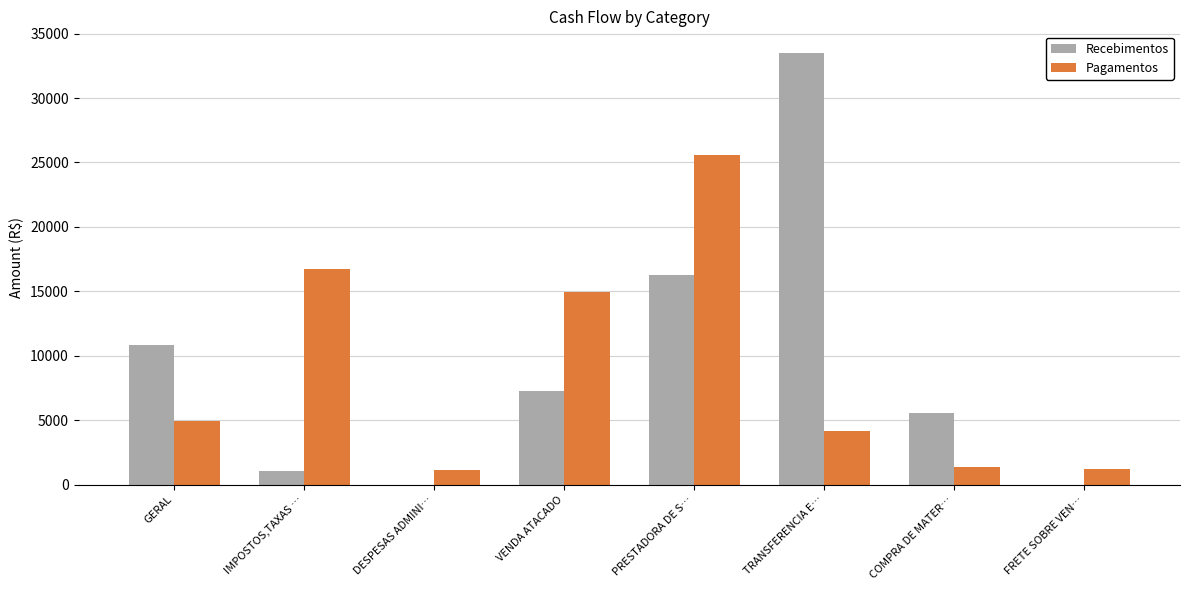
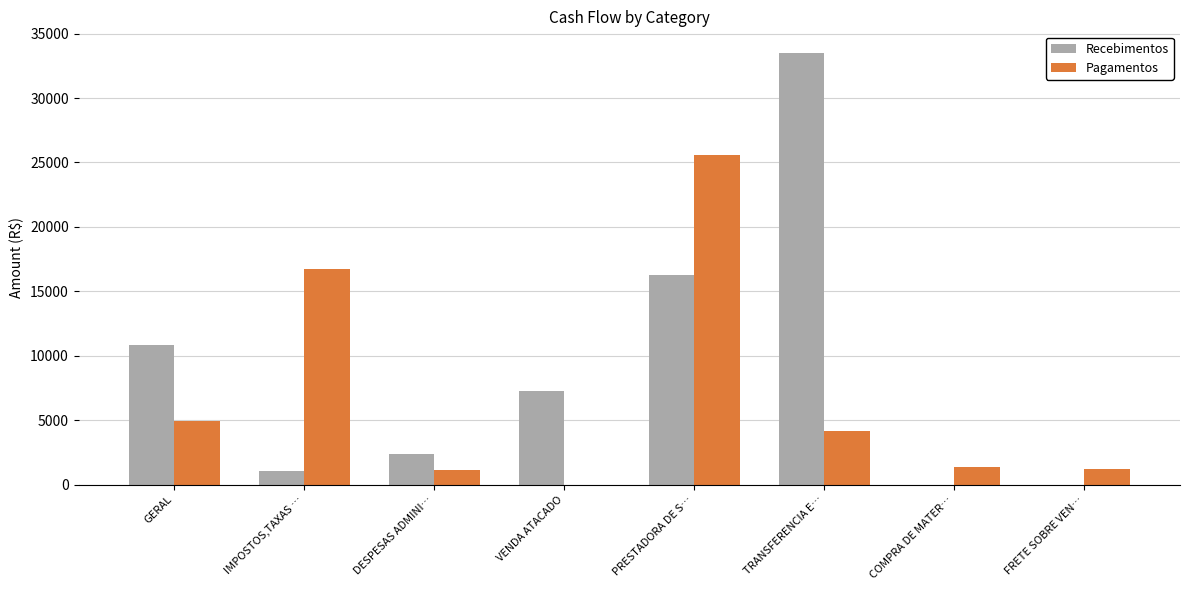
  {
    "Recebimentos": {
      "GERAL": 10800,
      "IMPOSTOS,TAXAS …": 1100,
-     "DESPESAS ADMINI…": 0,
+     "DESPESAS ADMINI…": 2300,
      "VENDA ATACADO": 7300,
      "PRESTADORA DE S…": 16200,
      "TRANSFERENCIA E…": 33500,
-     "COMPRA DE MATER…": 5500,
+     "COMPRA DE MATER…": 0,
      "FRETE SOBRE VEN…": 0
    },
    "Pagamentos": {
      "GERAL": 5000,
      "IMPOSTOS,TAXAS …": 16700,
      "DESPESAS ADMINI…": 1100,
-     "VENDA ATACADO": 15000,
+     "VENDA ATACADO": 0,
      "PRESTADORA DE S…": 25500,
      "TRANSFERENCIA E…": 4100,
      "COMPRA DE MATER…": 1400,
      "FRETE SOBRE VEN…": 1200
    }
  }
